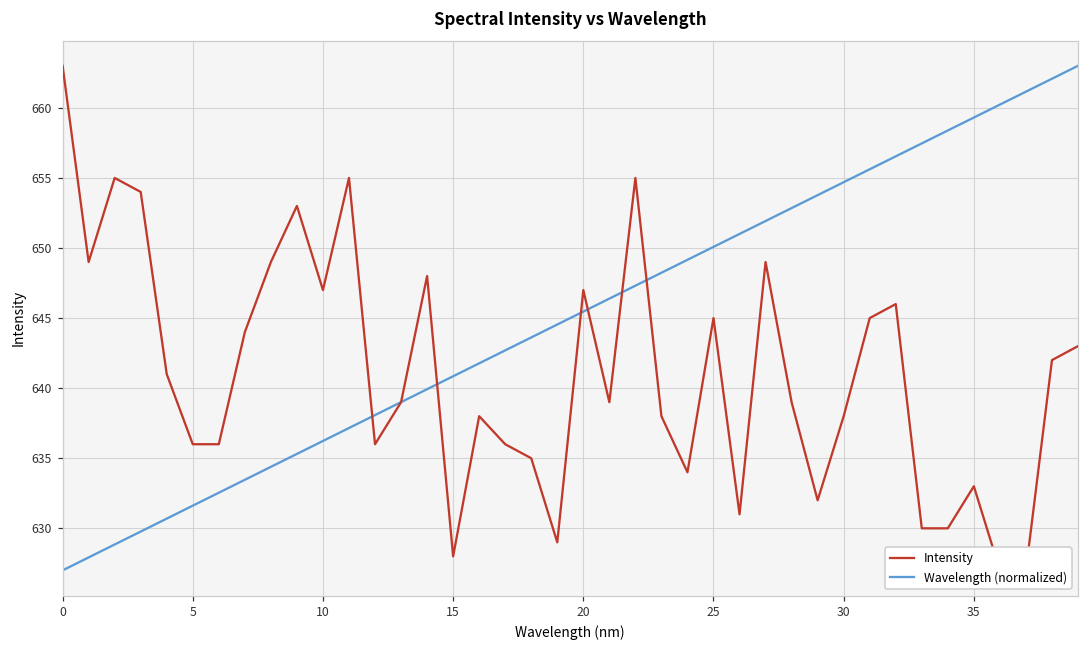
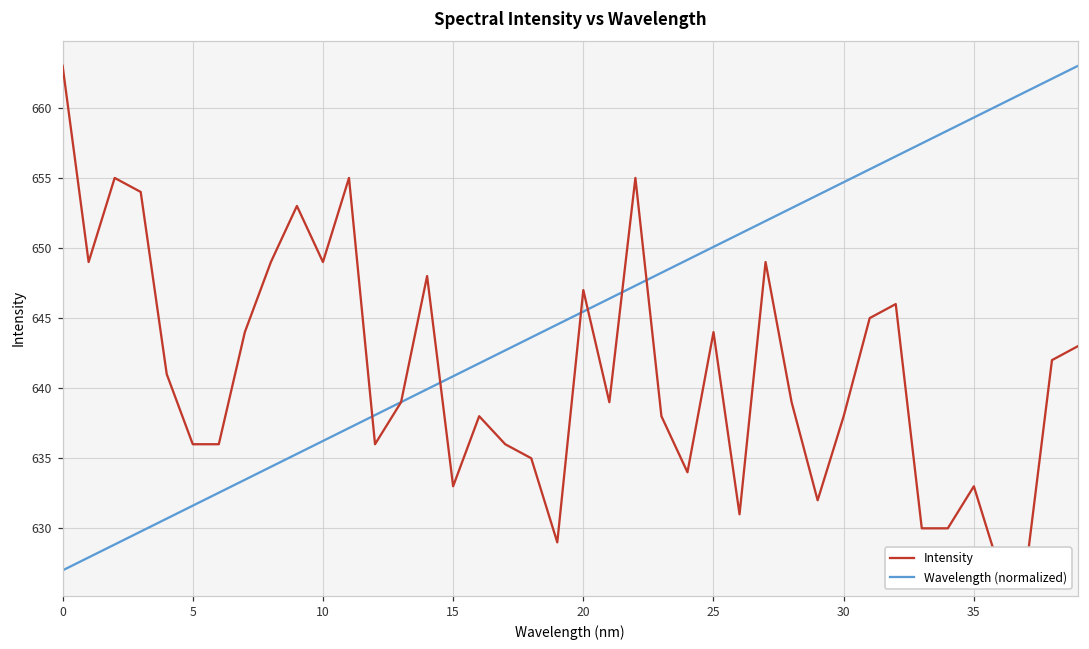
  {
    "Intensity": {
      "0": 663,
      "5": 636,
-     "10": 647,
-     "15": 628,
+     "10": 649,
+     "15": 633,
      "20": 647,
-     "25": 645,
+     "25": 644,
      "30": 638,
      "35": 633
    },
    "Wavelength (normalized)": {
      "0": 627,
      "5": 631.6,
      "10": 636.2,
      "15": 641,
      "20": 645.5,
      "25": 650,
      "30": 654.7,
      "35": 659.3
    }
  }
